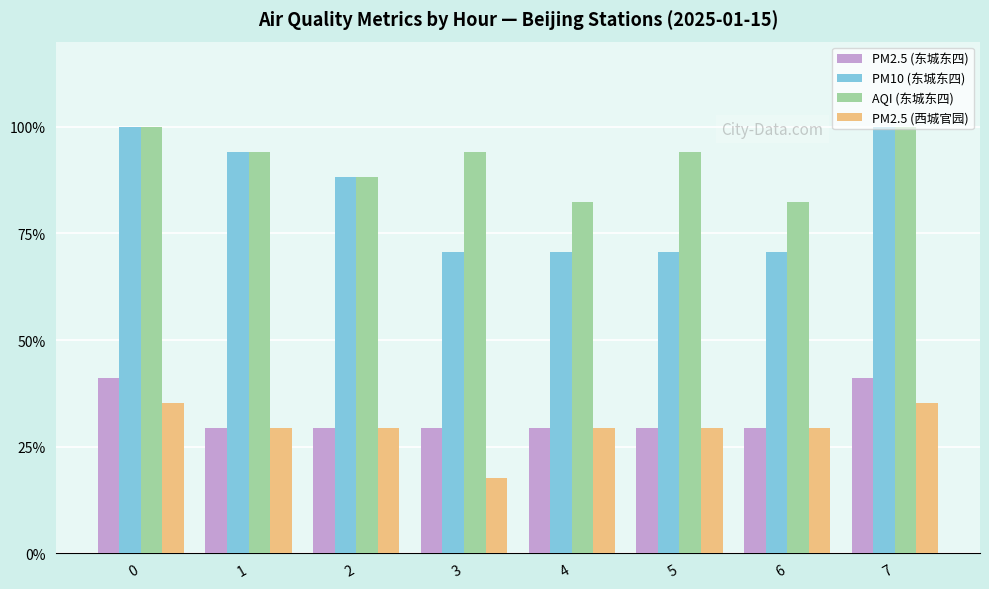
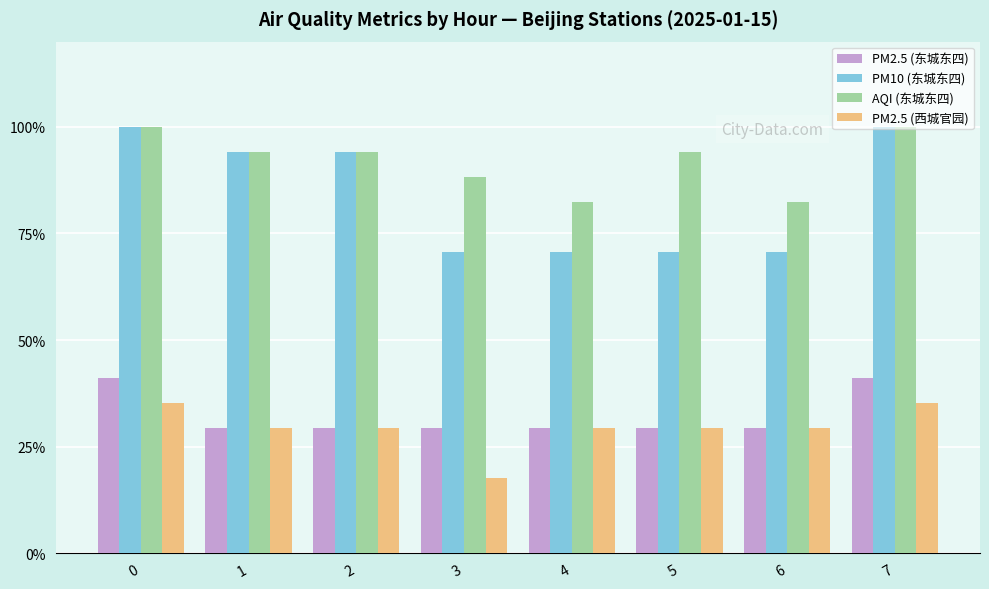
  {
    "PM2.5 (东城东四)": {
      "0": "41%",
      "1": "29%",
      "2": "29%",
      "3": "29%",
      "4": "29%",
      "5": "29%",
      "6": "29%",
      "7": "41%"
    },
    "PM10 (东城东四)": {
      "0": "100%",
      "1": "94%",
-     "2": "88%",
+     "2": "94%",
      "3": "71%",
      "4": "71%",
      "5": "71%",
      "6": "71%"
    },
    "AQI (东城东四)": {
      "0": "100%",
      "1": "94%",
-     "2": "88%",
-     "3": "94%",
+     "2": "94%",
+     "3": "88%",
      "4": "82%",
      "5": "94%",
      "6": "82%"
    },
    "PM2.5 (西城官园)": {
      "0": "35%",
      "1": "29%",
      "2": "29%",
      "3": "18%",
      "4": "29%",
      "5": "29%",
      "6": "29%",
      "7": "35%"
    }
  }
